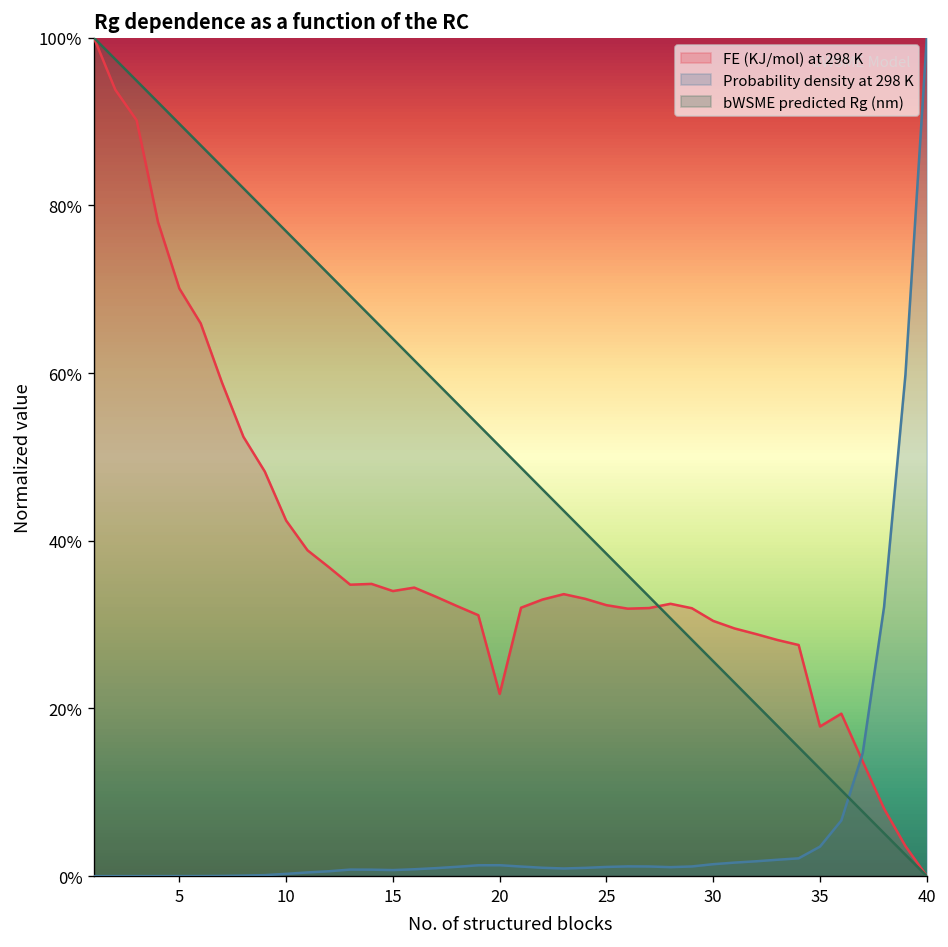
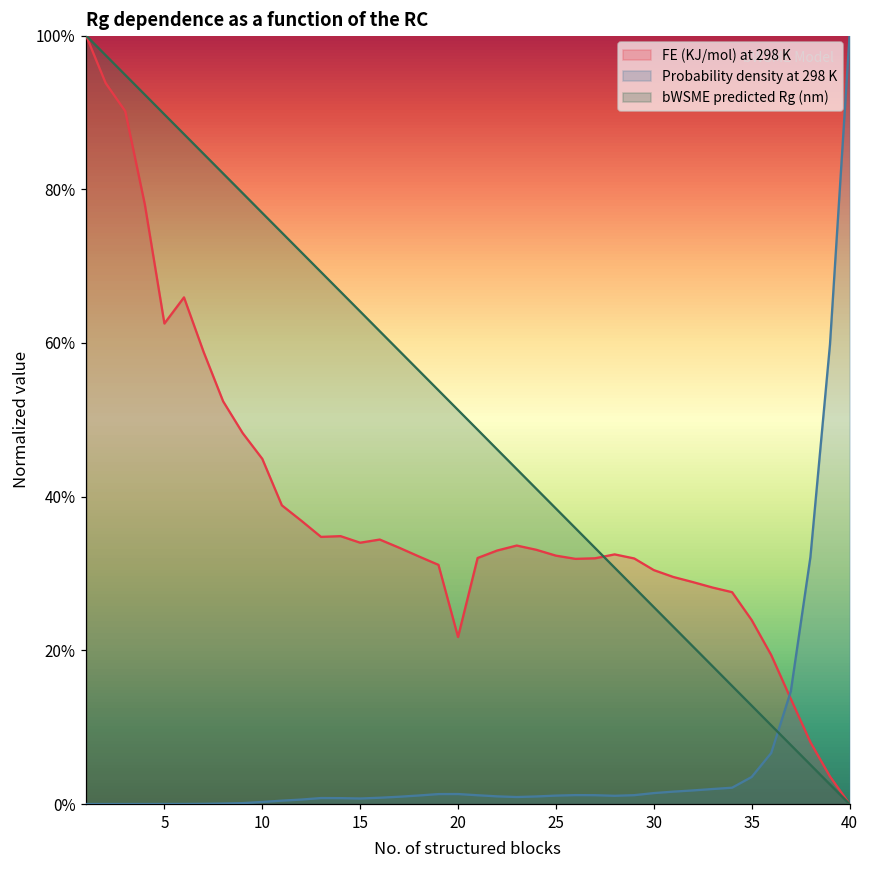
  {
    "FE (KJ/mol) at 298 K": {
-     "5": "70%",
-     "10": "42%",
+     "5": "63%",
+     "10": "45%",
      "15": "34%",
      "20": "22%",
      "25": "32%",
      "30": "30%",
-     "35": "18%"
+     "35": "24%"
    }
  }
